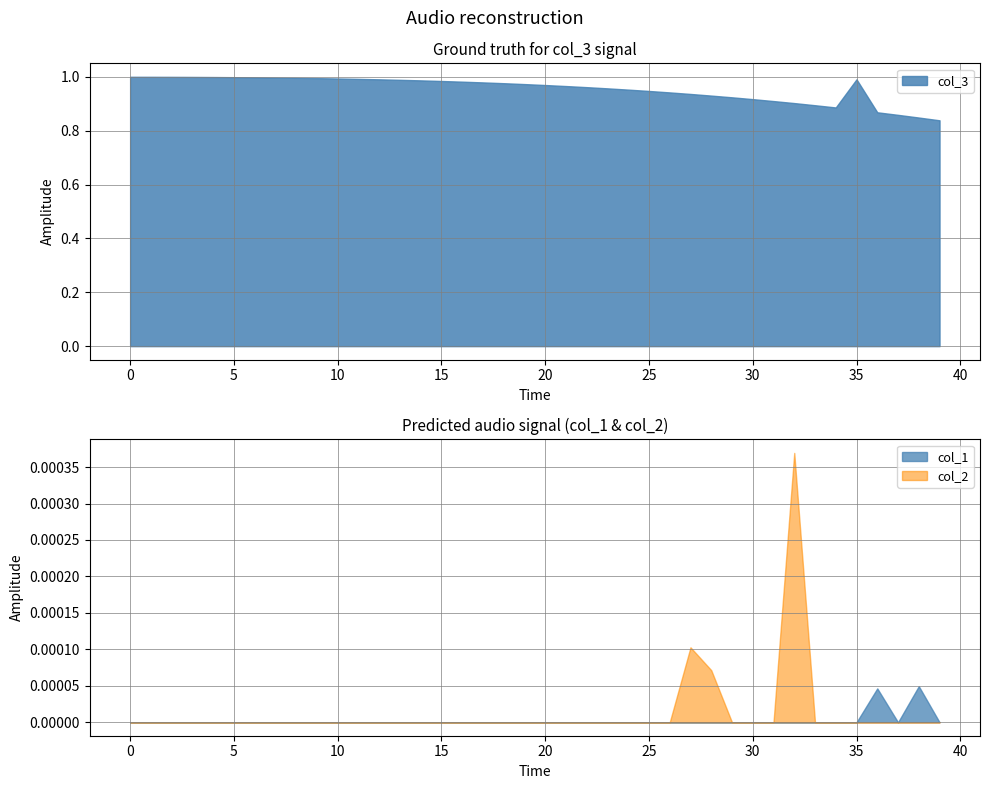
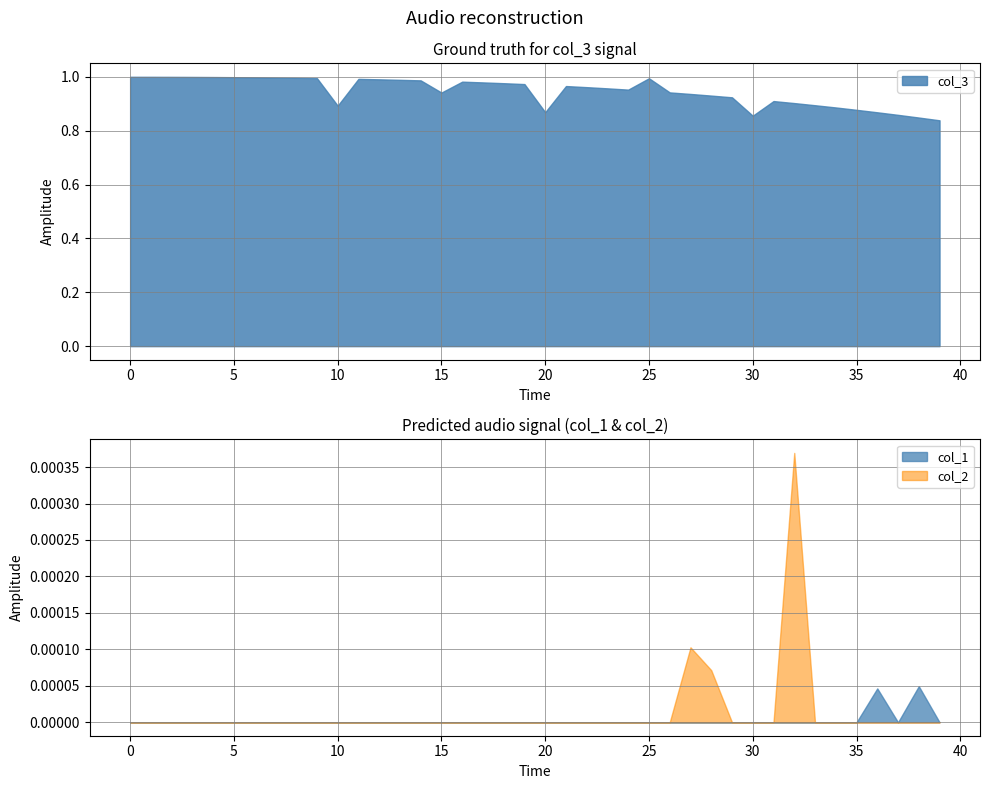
  {
    "Ground truth for col_3 signal": {
      "0": 1.00,
      "5": 1.00,
-     "10": 0.99,
-     "15": 0.98,
-     "20": 0.97,
-     "25": 0.95,
-     "30": 0.92,
-     "35": 0.99
+     "10": 0.89,
+     "15": 0.94,
+     "20": 0.87,
+     "25": 0.99,
+     "30": 0.86,
+     "35": 0.88
    }
  }
